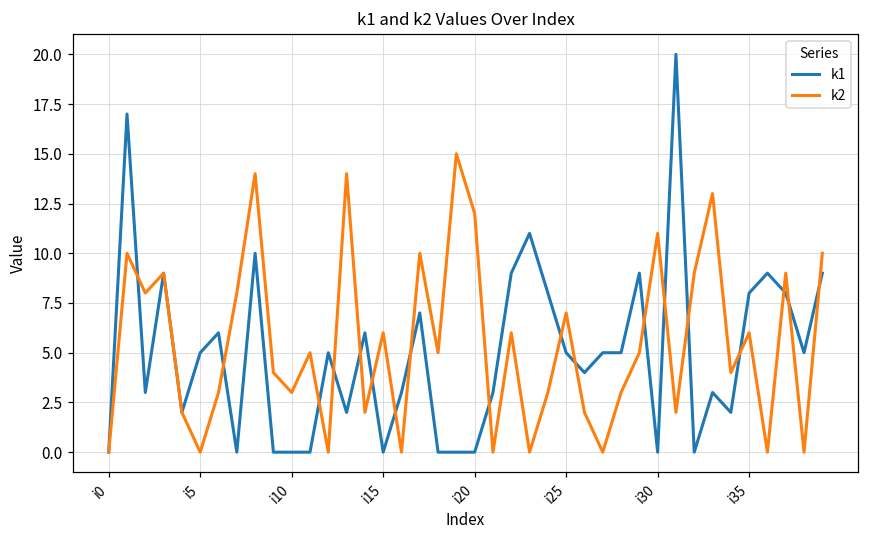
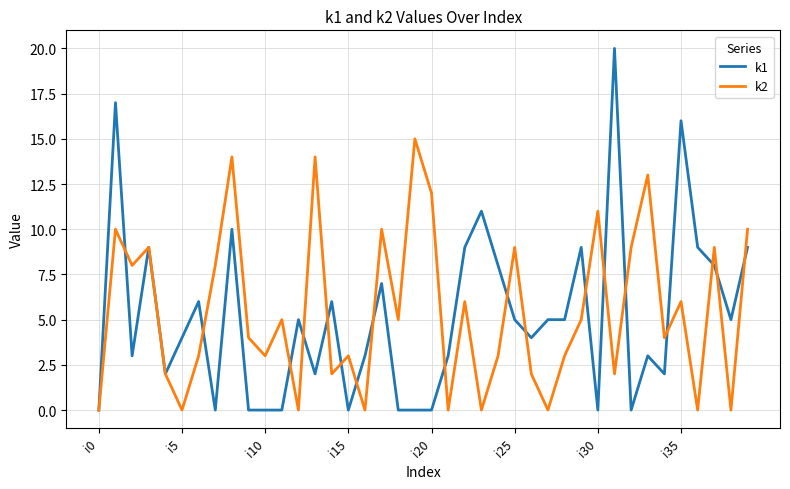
  {
    "k1": {
-     "i5": 5,
+     "i5": 4,
      "i10": 0,
      "i15": 0,
      "i20": 0,
      "i25": 5,
      "i30": 0,
-     "i35": 8
+     "i35": 16
    },
    "k2": {
      "i5": 0,
      "i10": 3,
-     "i15": 6,
+     "i15": 3,
      "i20": 12,
-     "i25": 7,
+     "i25": 9,
      "i30": 11,
      "i35": 6
    }
  }
